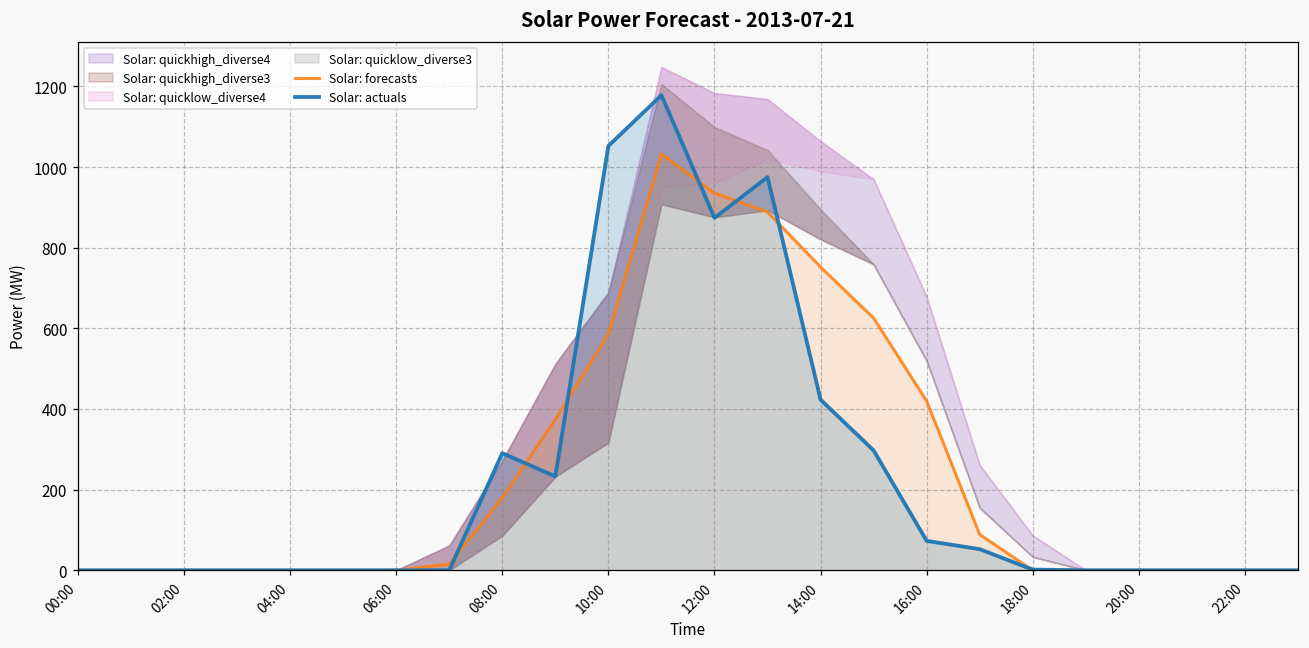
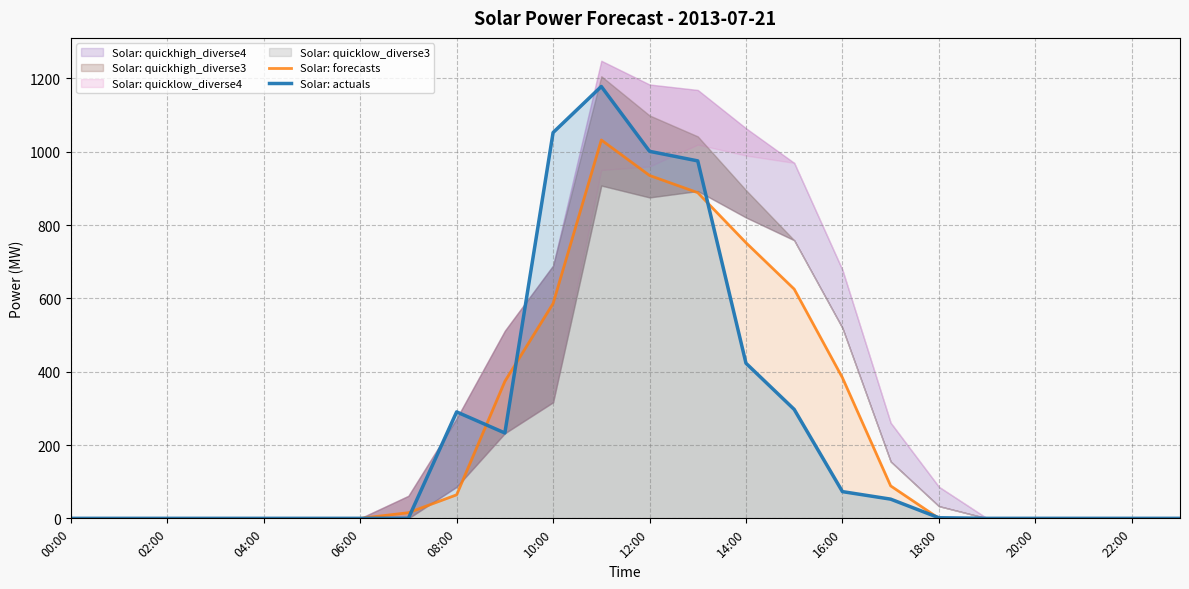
  {
    "Solar: forecasts": {
-     "08:00": 180,
+     "08:00": 60,
      "10:00": 590,
      "12:00": 940,
      "14:00": 750,
-     "16:00": 420
+     "16:00": 380
    },
    "Solar: actuals": {
      "08:00": 290,
      "10:00": 1050,
-     "12:00": 870,
+     "12:00": 1000,
      "14:00": 420,
      "16:00": 70
    }
  }
